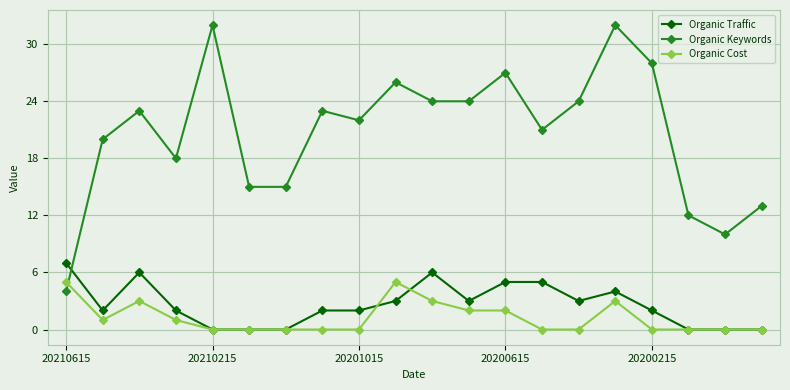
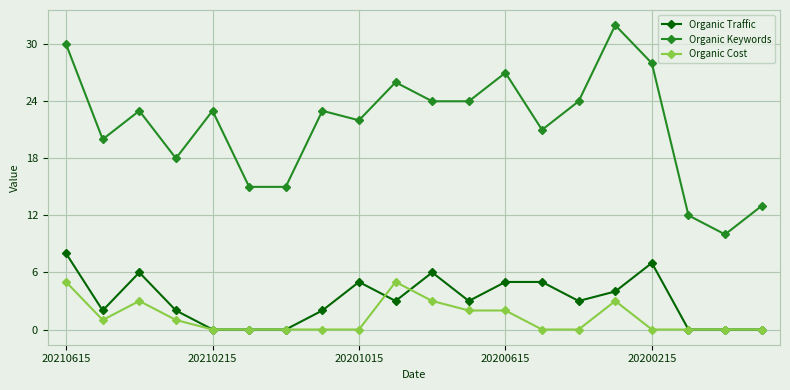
  {
    "Organic Traffic": {
-     "20210615": 7,
-     "20201015": 2,
+     "20210615": 8,
+     "20201015": 5,
      "20200615": 5,
-     "20200215": 2
+     "20200215": 7
    },
    "Organic Keywords": {
-     "20210615": 4,
-     "20210215": 32,
+     "20210615": 30,
+     "20210215": 23,
      "20201015": 22,
      "20200615": 27,
      "20200215": 28
    },
    "Organic Cost": {
      "20210615": 5,
      "20201015": 0,
      "20200615": 2,
      "20200215": 0
    }
  }
